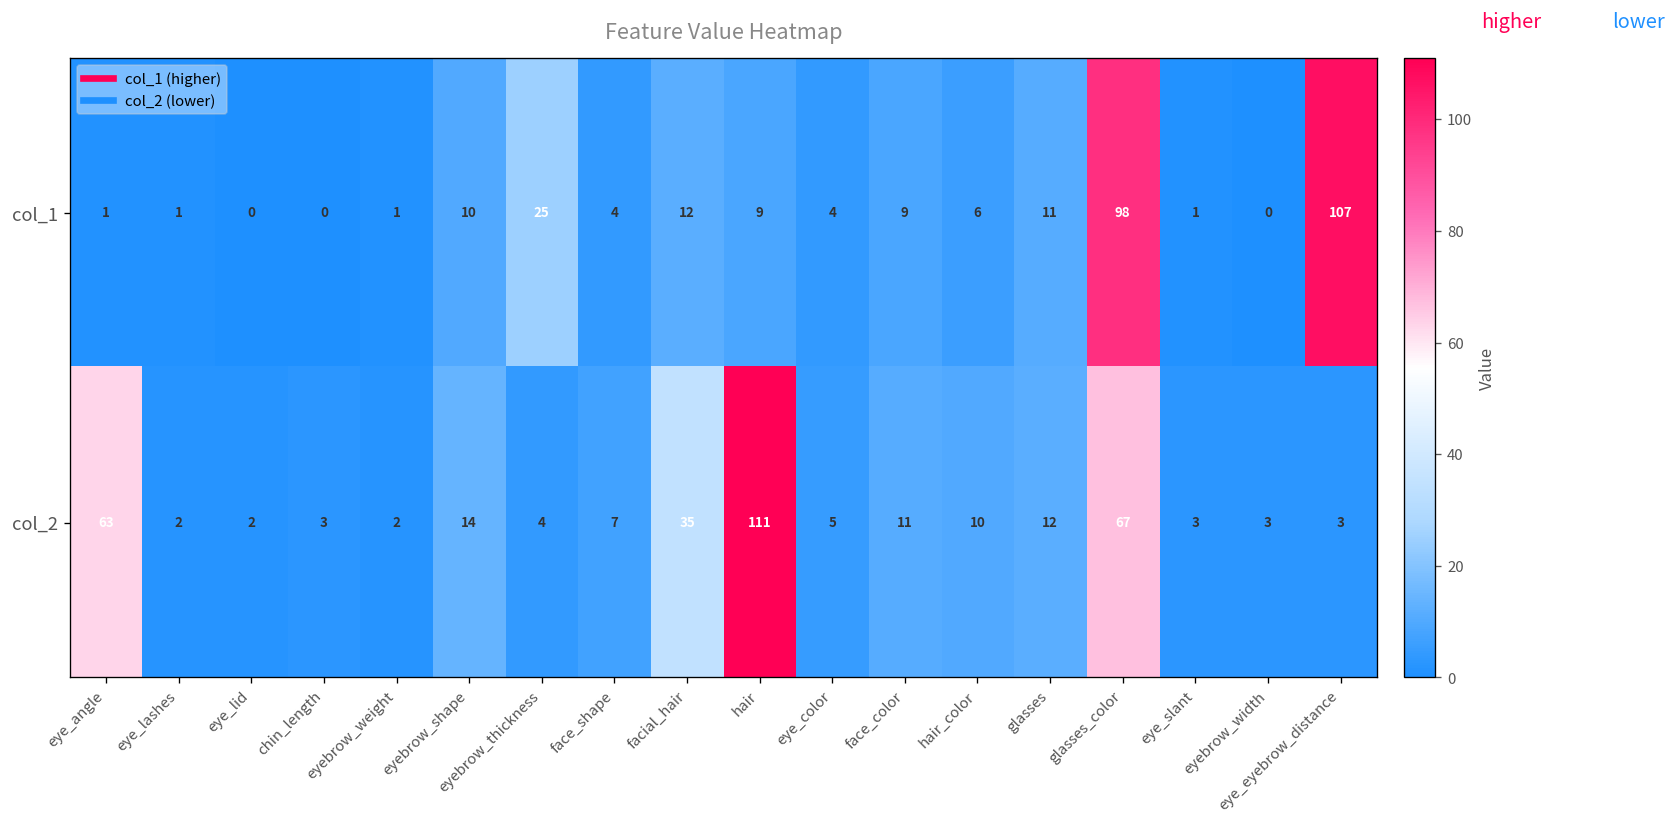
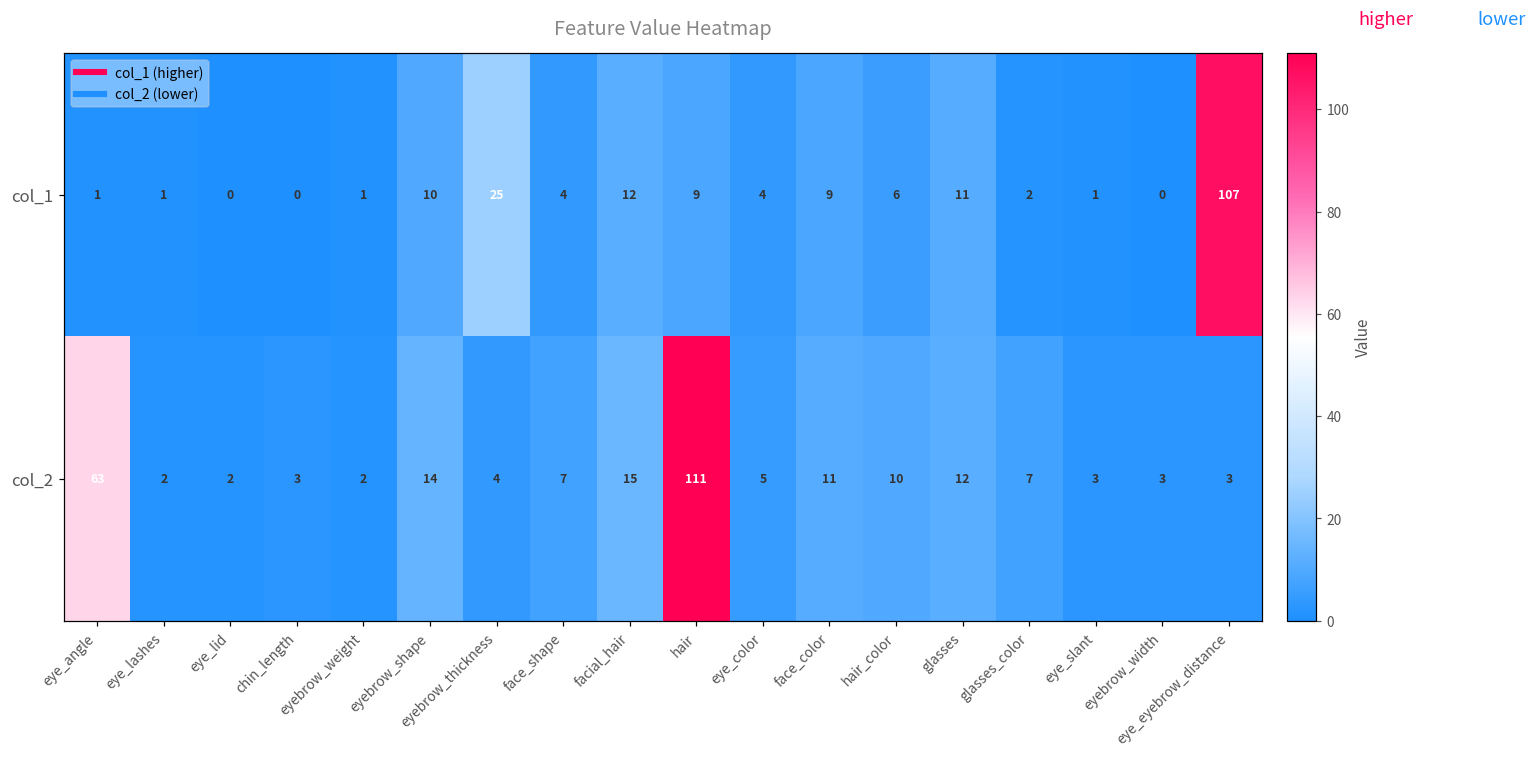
  {
    "col_1": {
      "eye_angle": 1,
      "eye_lashes": 1,
      "eye_lid": 0,
      "chin_length": 0,
      "eyebrow_weight": 1,
      "eyebrow_shape": 10,
      "eyebrow_thickness": 25,
      "face_shape": 4,
      "facial_hair": 12,
      "hair": 9,
      "eye_color": 4,
      "face_color": 9,
      "hair_color": 6,
      "glasses": 11,
-     "glasses_color": 98,
+     "glasses_color": 2,
      "eye_slant": 1,
      "eyebrow_width": 0,
      "eye_eyebrow_distance": 107
    },
    "col_2": {
      "eye_lashes": 2,
      "eye_lid": 2,
      "chin_length": 3,
      "eyebrow_weight": 2,
      "eyebrow_shape": 14,
      "eyebrow_thickness": 4,
      "face_shape": 7,
-     "facial_hair": 35,
+     "facial_hair": 15,
      "hair": 111,
      "eye_color": 5,
      "face_color": 11,
      "hair_color": 10,
      "glasses": 12,
-     "glasses_color": 67,
+     "glasses_color": 7,
      "eye_slant": 3,
      "eyebrow_width": 3,
      "eye_eyebrow_distance": 3
    }
  }
